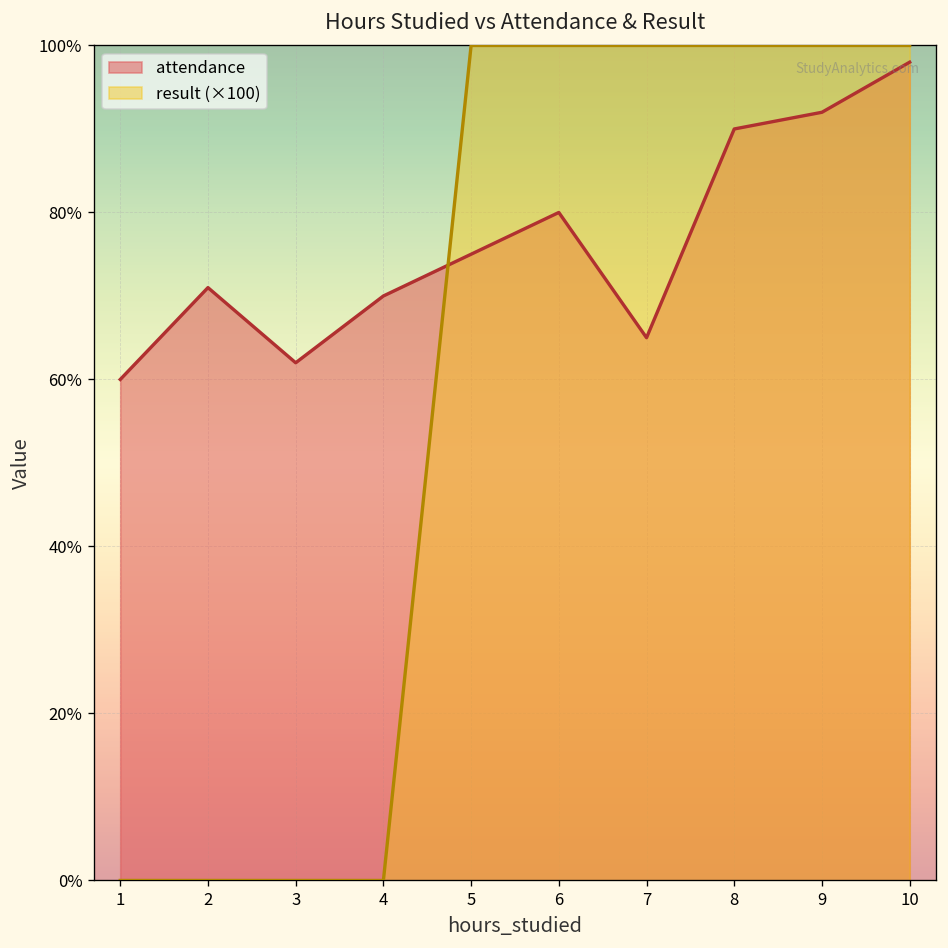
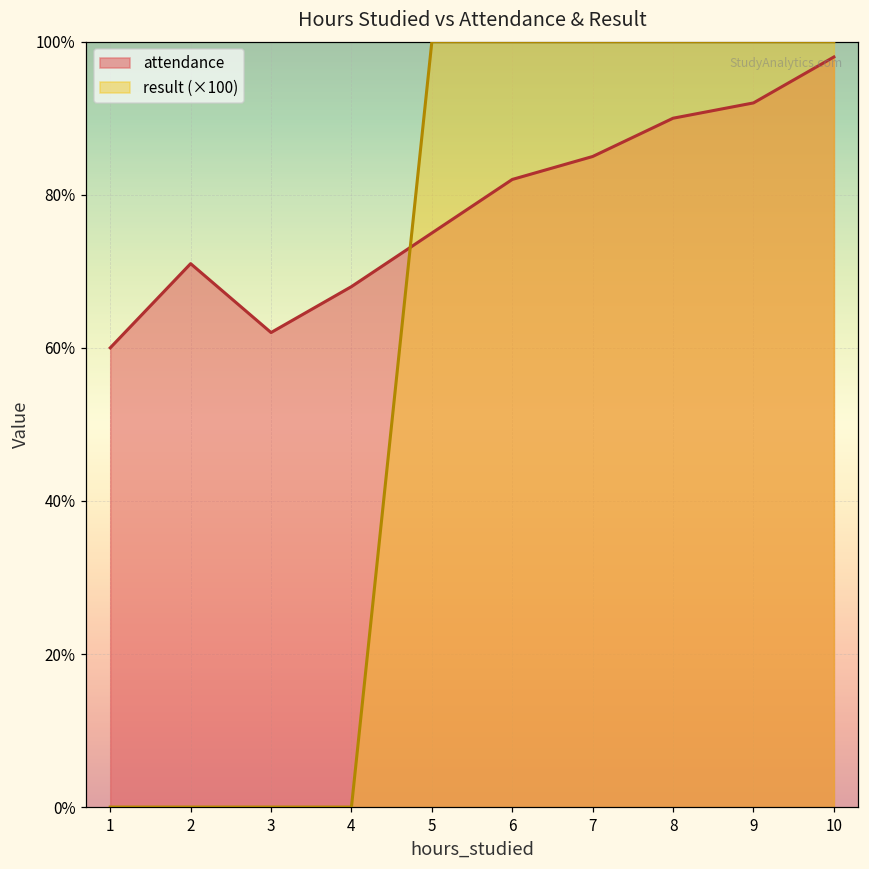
  {
    "attendance": {
      "1": "60%",
      "2": "71%",
      "3": "62%",
-     "4": "70%",
+     "4": "68%",
      "5": "75%",
-     "6": "80%",
-     "7": "65%",
+     "6": "82%",
+     "7": "85%",
      "8": "90%",
      "9": "92%",
      "10": "98%"
    },
    "result (×100)": {
      "1": "0%",
      "2": "0%",
      "3": "0%",
      "4": "0%",
      "5": "100%",
      "6": "100%",
      "7": "100%",
      "8": "100%",
      "9": "100%",
      "10": "100%"
    }
  }
